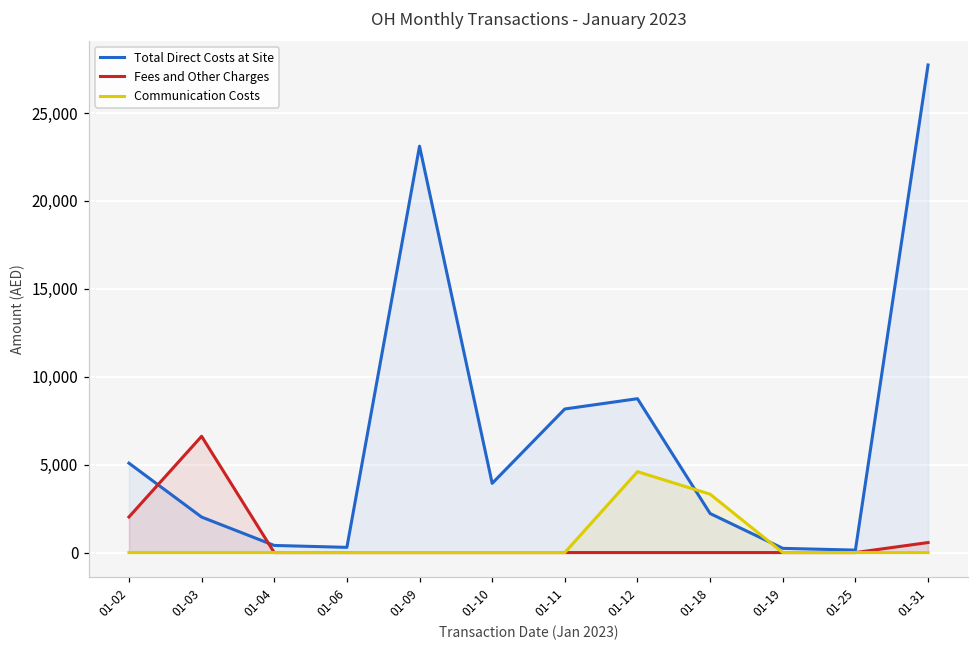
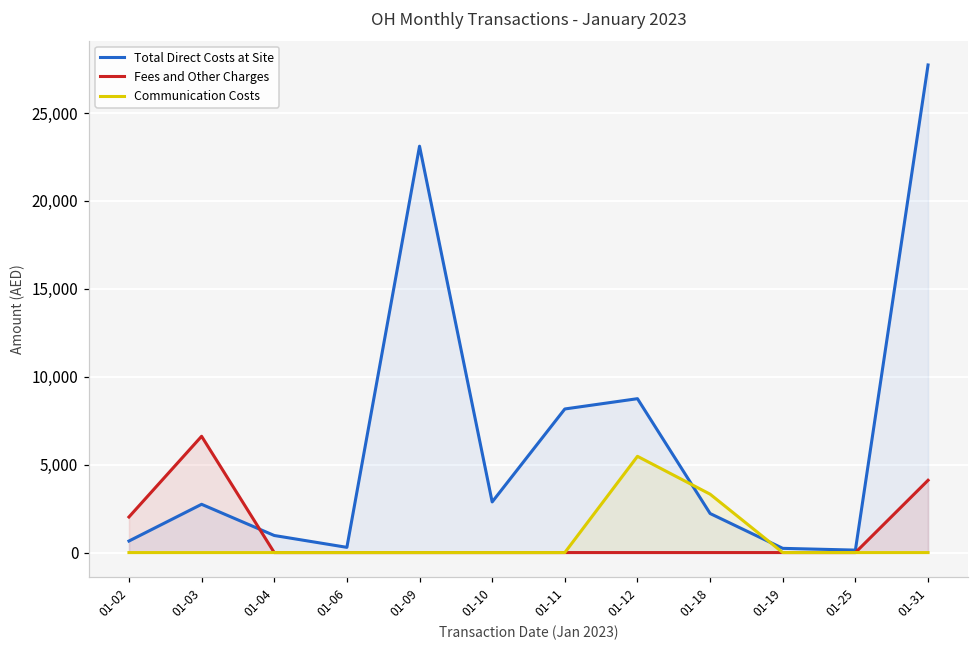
  {
    "Total Direct Costs at Site": {
-     "01-02": "5,100",
-     "01-03": "2,000",
-     "01-04": "400",
+     "01-02": "700",
+     "01-03": "2,700",
+     "01-04": "1,000",
      "01-06": "300",
      "01-09": "23,100",
-     "01-10": "3,900",
+     "01-10": "2,900",
      "01-11": "8,200",
      "01-12": "8,800",
      "01-18": "2,200",
      "01-19": "200",
      "01-31": "27,700"
    },
    "Fees and Other Charges": {
      "01-02": "2,000",
      "01-03": "6,600",
      "01-12": "0",
      "01-18": "0",
-     "01-31": "600"
+     "01-31": "4,100"
    },
    "Communication Costs": {
      "01-02": "0",
      "01-03": "0",
-     "01-12": "4,600",
+     "01-12": "5,500",
      "01-18": "3,300",
      "01-31": "0"
    }
  }
